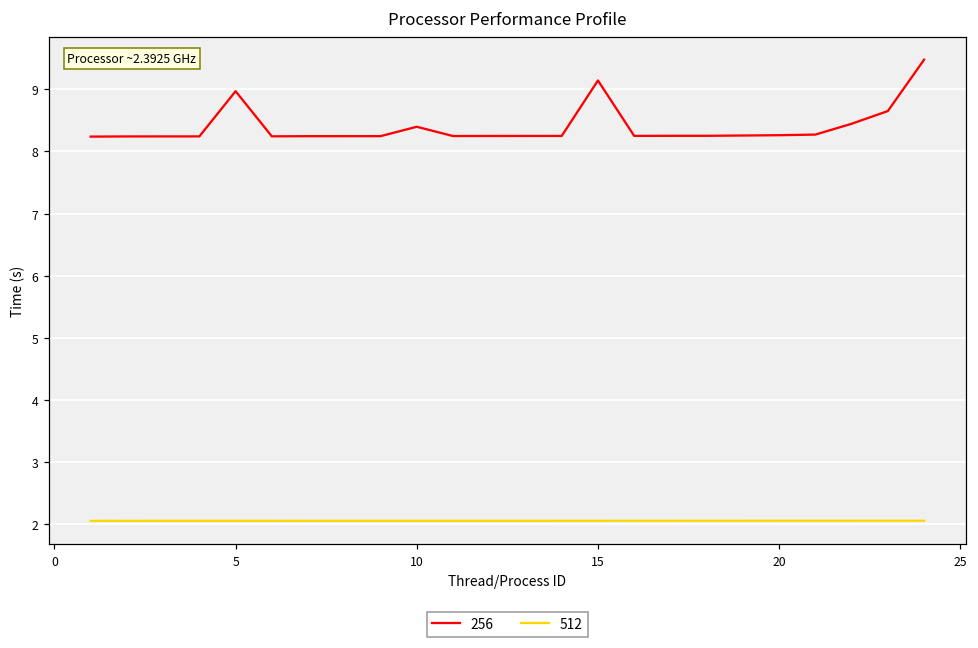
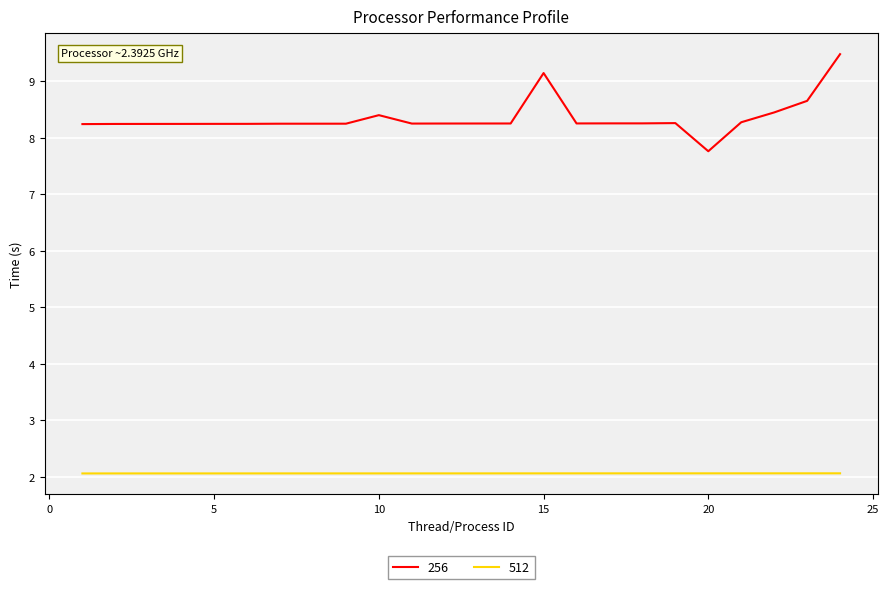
  {
    "256": {
-     "5": 9.0,
+     "5": 8.2,
      "10": 8.4,
      "15": 9.1,
-     "20": 8.3
+     "20": 7.8
    },
    "512": {
      "5": 2.1,
      "10": 2.1,
      "15": 2.1,
      "20": 2.1
    }
  }
